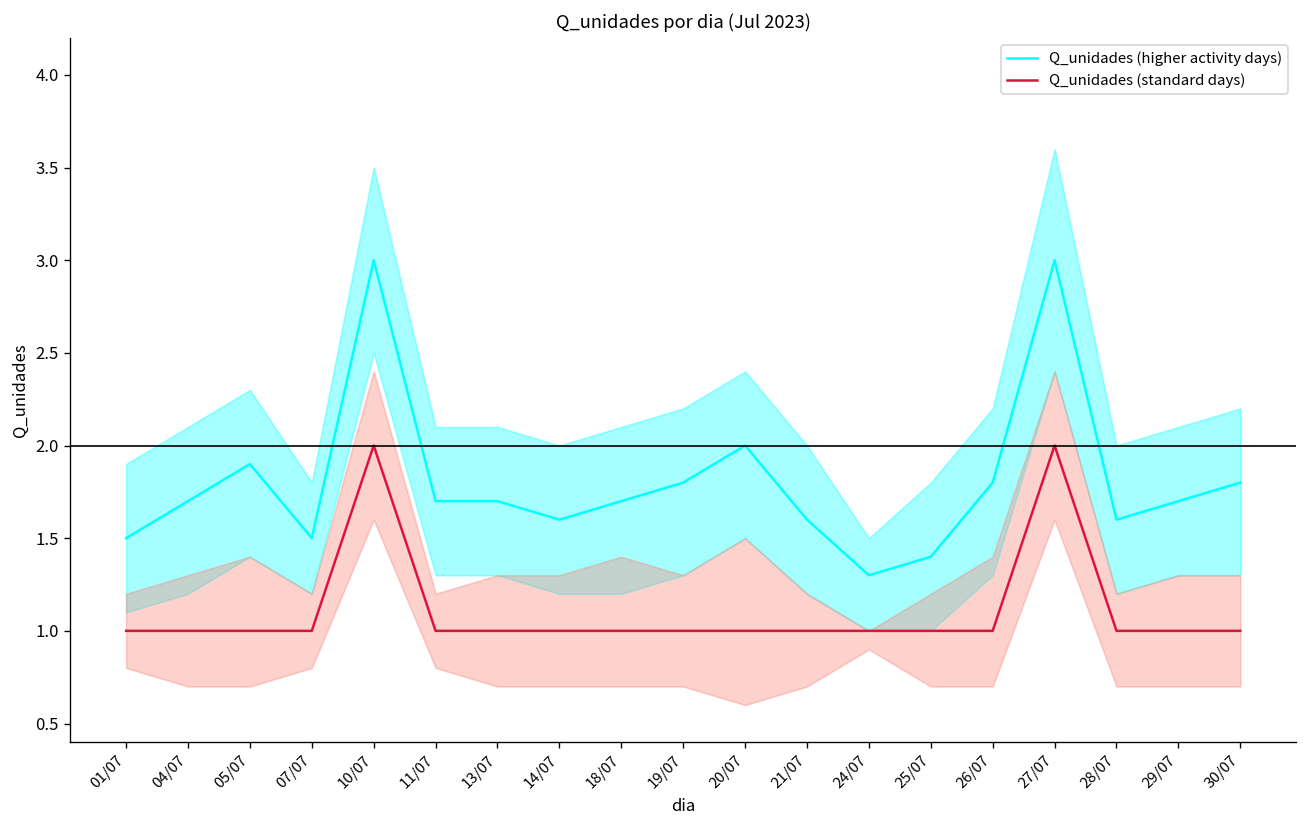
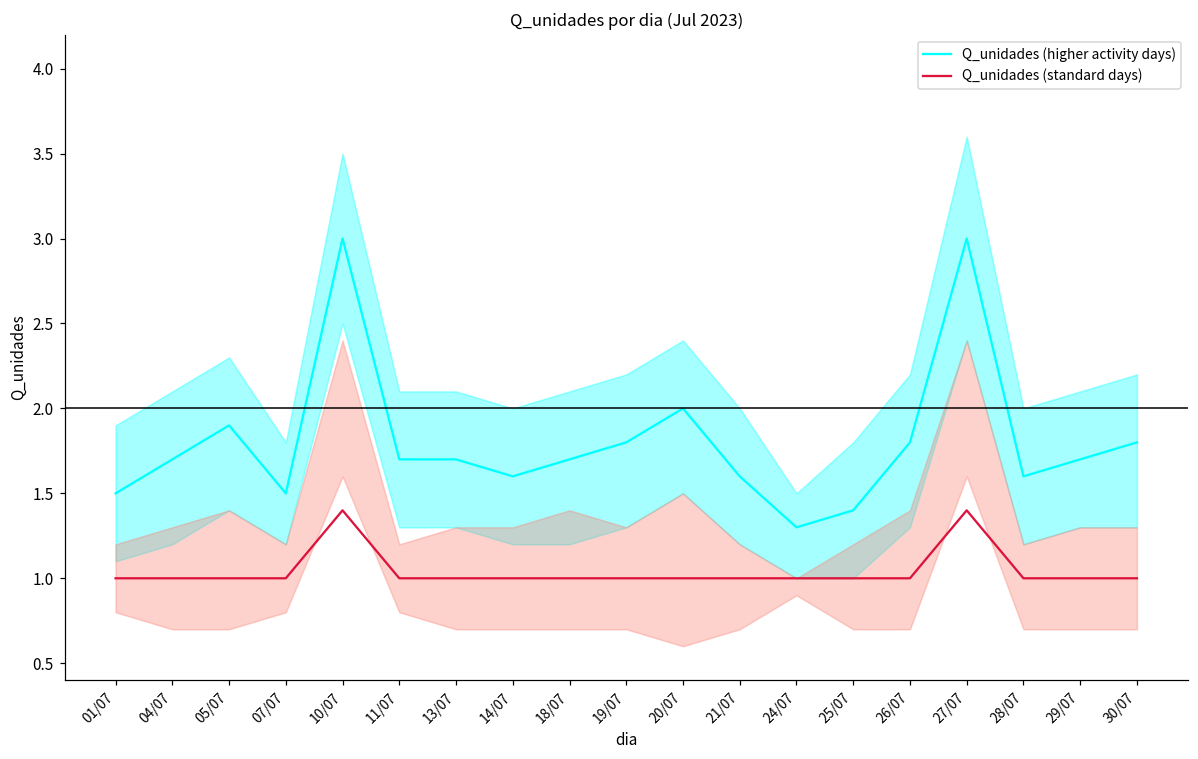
  {
    "Q_unidades (standard days)": {
      "01/07": 1.0,
      "04/07": 1.0,
      "05/07": 1.0,
      "07/07": 1.0,
-     "10/07": 2.0,
+     "10/07": 1.4,
      "11/07": 1.0,
      "13/07": 1.0,
      "14/07": 1.0,
      "18/07": 1.0,
      "19/07": 1.0,
      "20/07": 1.0,
      "21/07": 1.0,
      "25/07": 1.0,
      "26/07": 1.0,
-     "27/07": 2.0,
+     "27/07": 1.4,
      "28/07": 1.0,
      "29/07": 1.0,
      "30/07": 1.0
    }
  }
